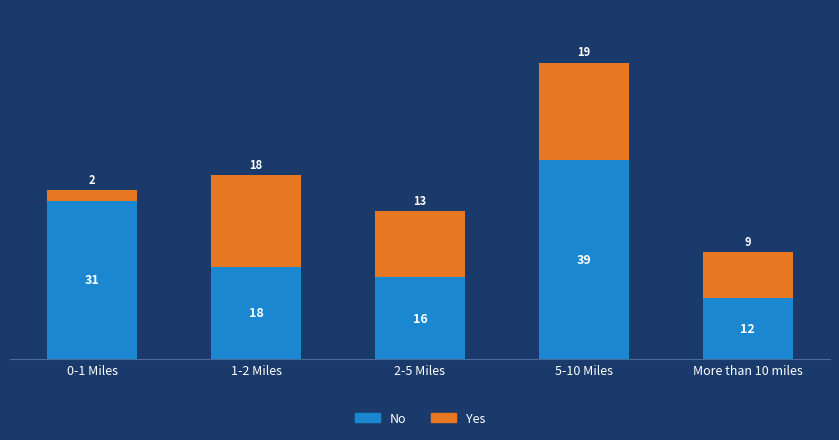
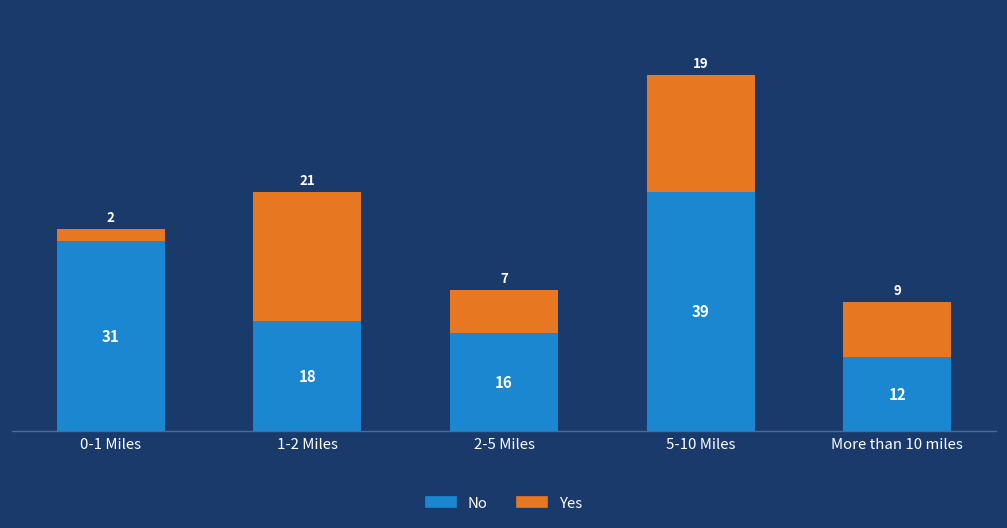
  {
    "No": {
      "0-1 Miles": 31,
      "1-2 Miles": 18,
      "2-5 Miles": 16,
      "5-10 Miles": 39,
      "More than 10 miles": 12
    },
    "Yes": {
      "0-1 Miles": 2,
-     "1-2 Miles": 18,
-     "2-5 Miles": 13,
+     "1-2 Miles": 21,
+     "2-5 Miles": 7,
      "5-10 Miles": 19,
      "More than 10 miles": 9
    }
  }
